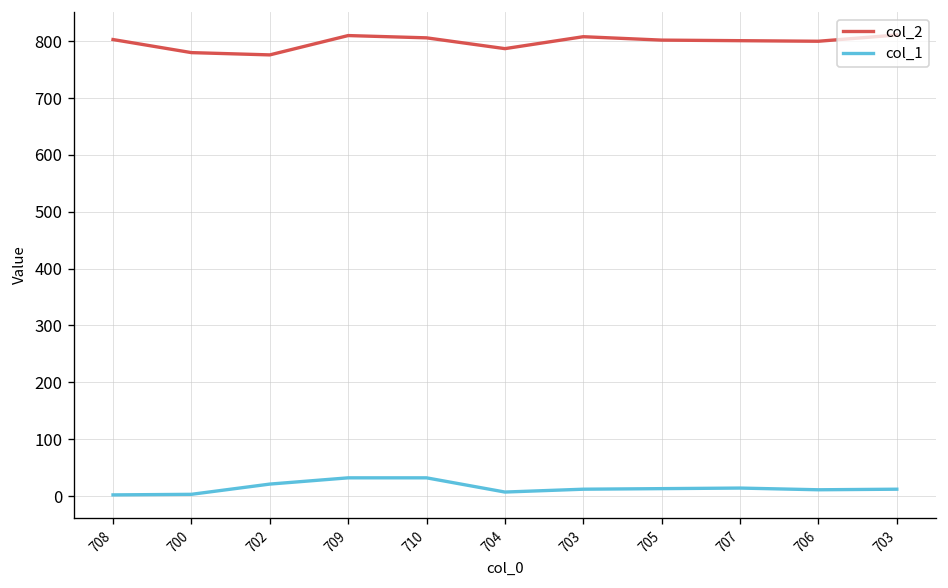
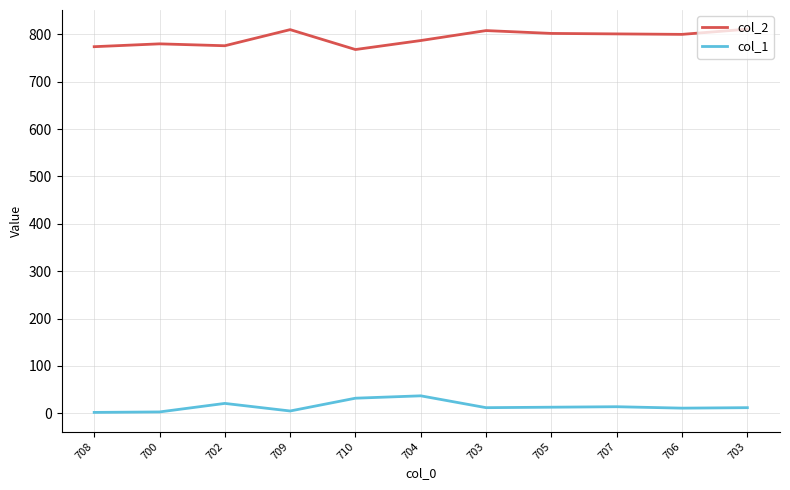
  {
    "col_2": {
-     "708": 800,
+     "708": 770,
      "700": 780,
      "702": 780,
      "709": 810,
-     "710": 810,
+     "710": 770,
      "704": 790,
      "705": 800,
      "707": 800,
      "706": 800
    },
    "col_1": {
      "708": 0,
      "700": 0,
      "702": 20,
-     "709": 30,
+     "709": 10,
      "710": 30,
-     "704": 10,
+     "704": 40,
      "705": 10,
      "707": 10,
      "706": 10
    }
  }
